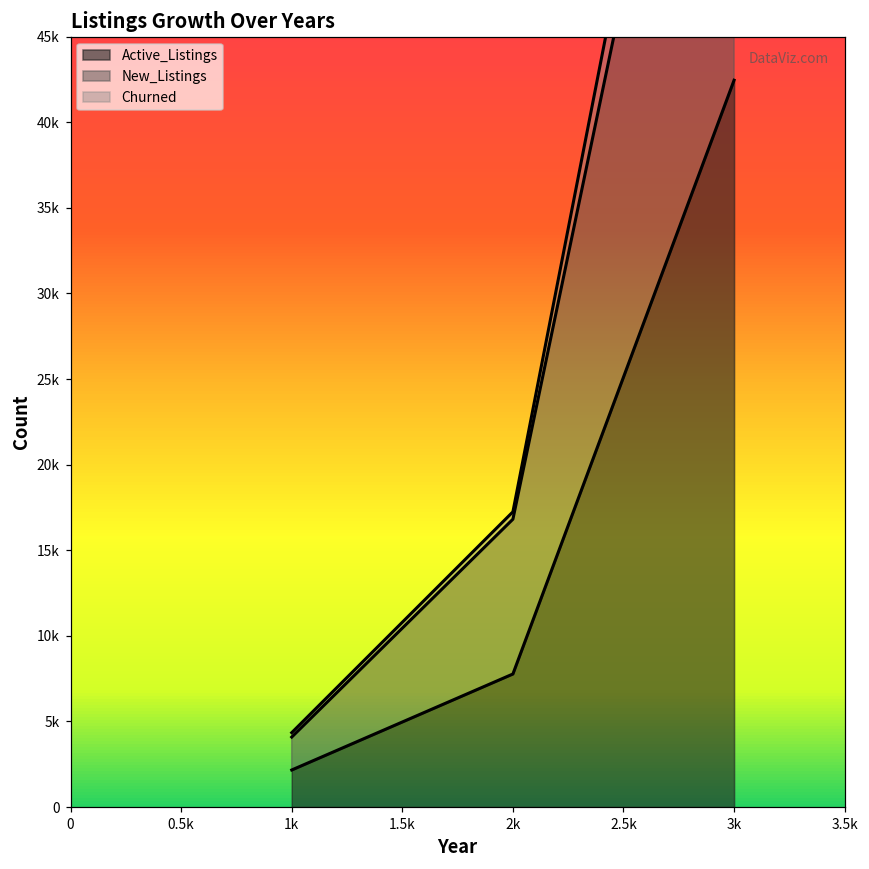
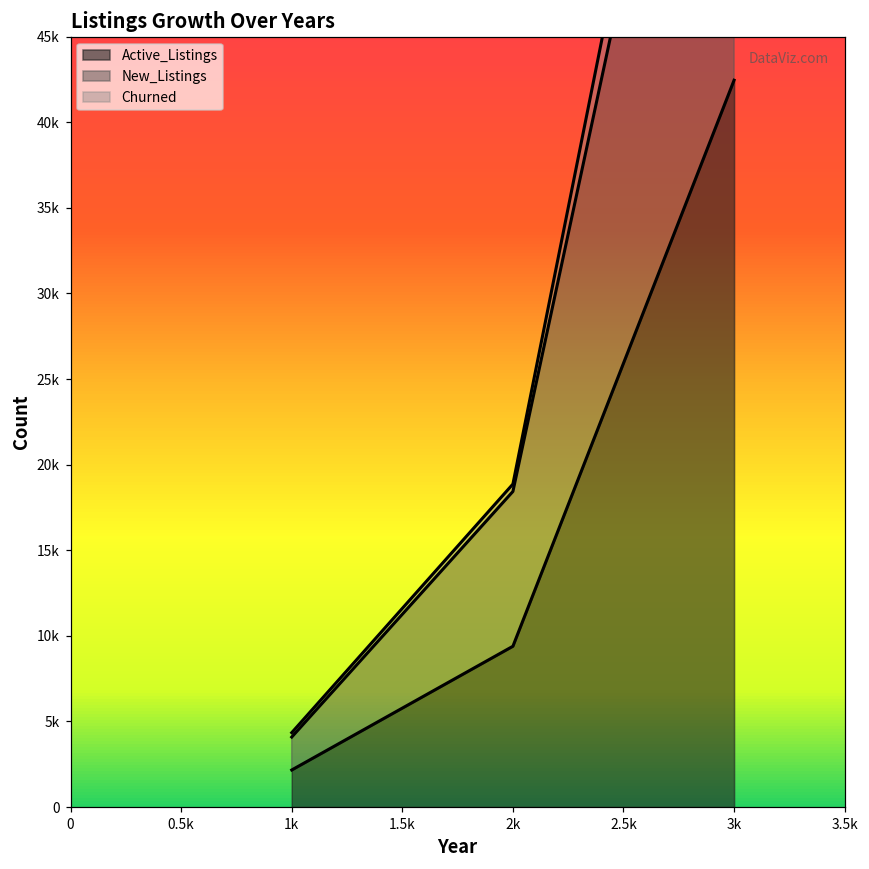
  {
    "Active_Listings": {
      "1k": 2200,
-     "2k": 7800,
+     "2k": 9400,
      "3k": 42500
    },
    "New_Listings": {
      "1k": 1900,
      "2k": 9000
    },
    "Churned": {
      "1k": 300,
      "2k": 400
    }
  }
